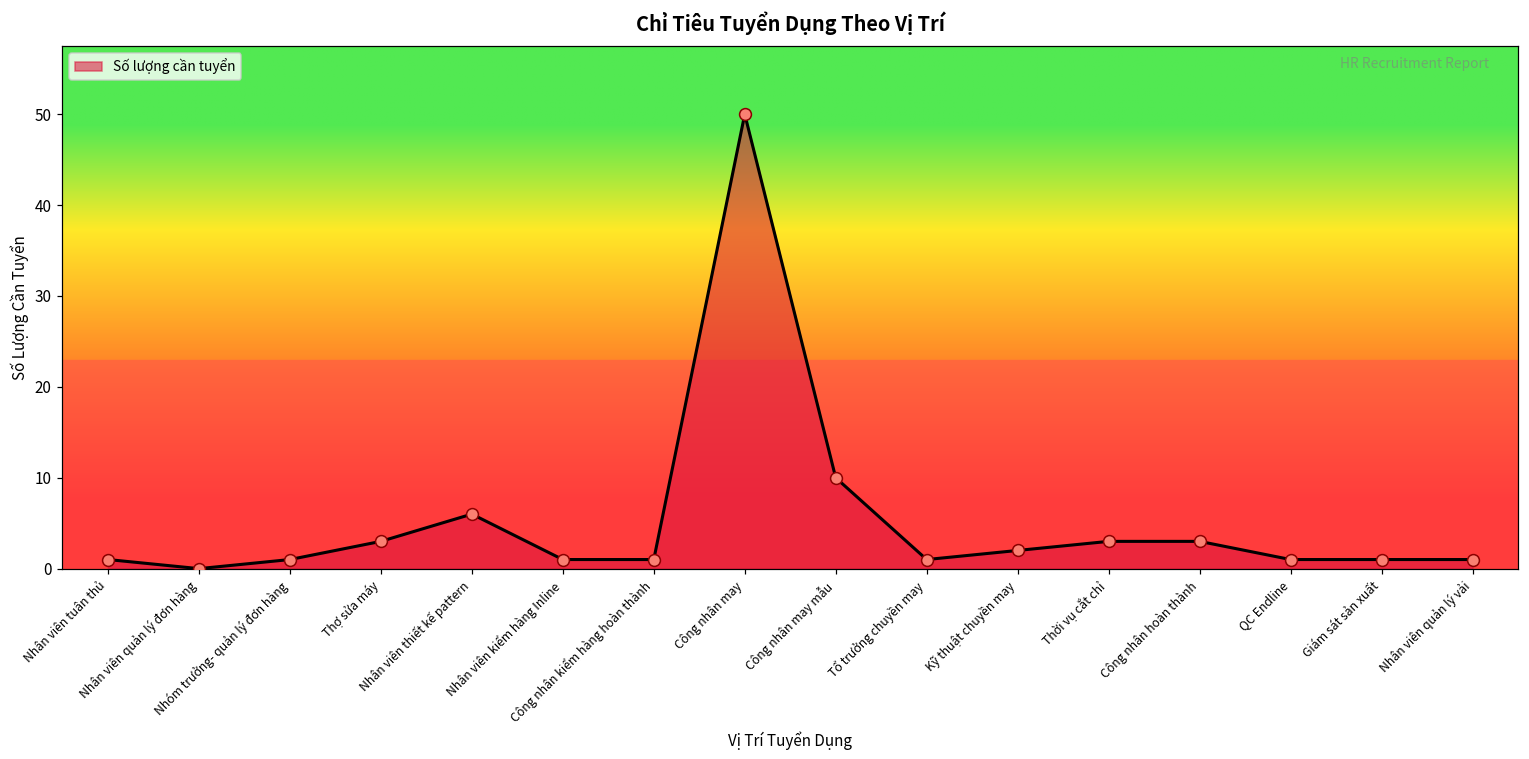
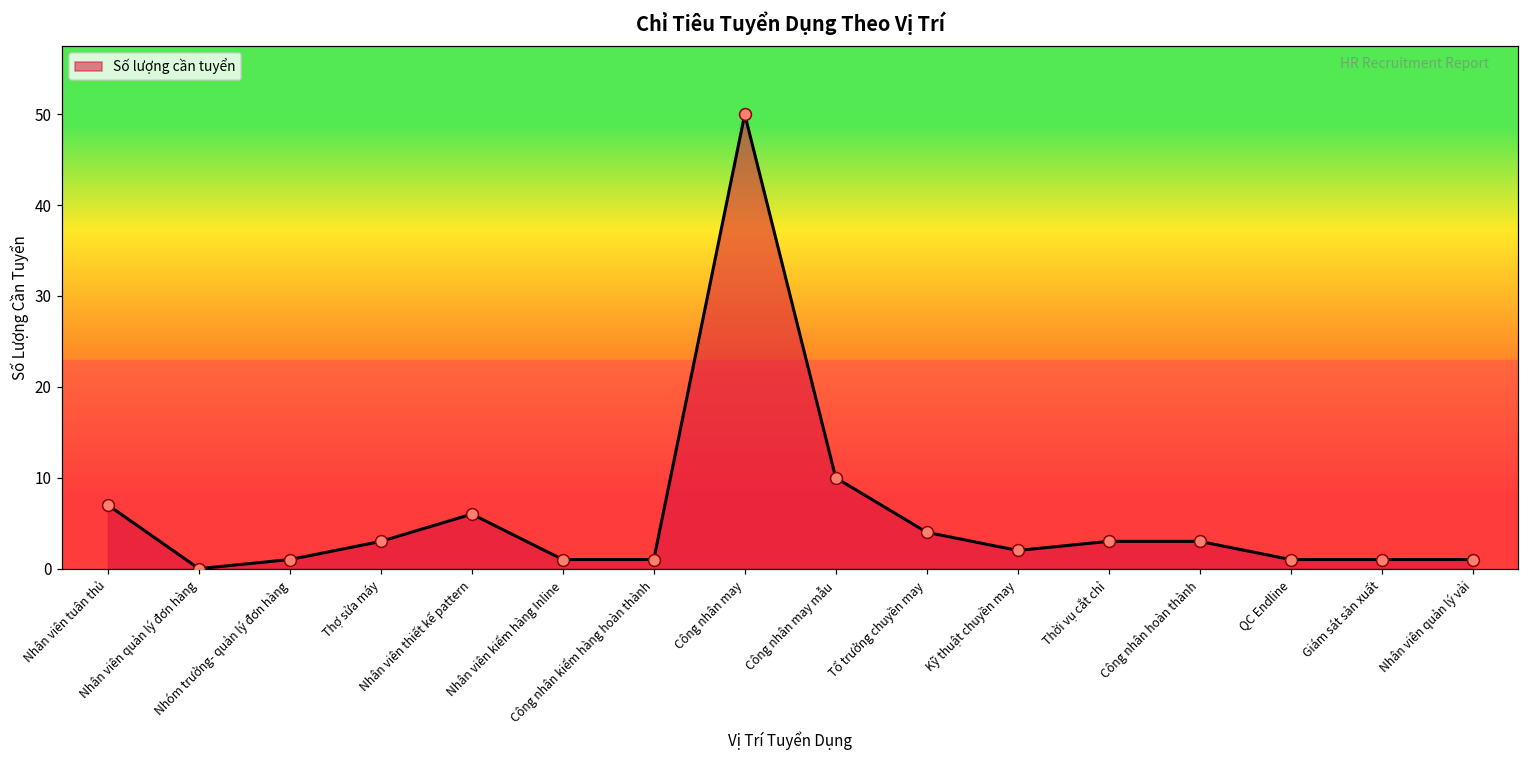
  {
-   "Nhân viên tuân thủ": 1,
+   "Nhân viên tuân thủ": 7,
    "Nhân viên quản lý đơn hàng": 0,
    "Nhóm trưởng- quản lý đơn hàng": 1,
    "Thợ sửa máy": 3,
    "Nhân viên thiết kế pattern": 6,
    "Nhân viên kiểm hàng Inline": 1,
    "Công nhân kiểm hàng hoàn thành": 1,
    "Công nhân may": 50,
    "Công nhân may mẫu": 10,
-   "Tổ trưởng chuyền may": 1,
+   "Tổ trưởng chuyền may": 4,
    "Kỹ thuật chuyền may": 2,
    "Thời vụ cắt chỉ": 3,
    "Công nhân hoàn thành": 3,
    "QC Endline": 1,
    "Giám sát sản xuất": 1,
    "Nhân viên quản lý vải": 1
  }
